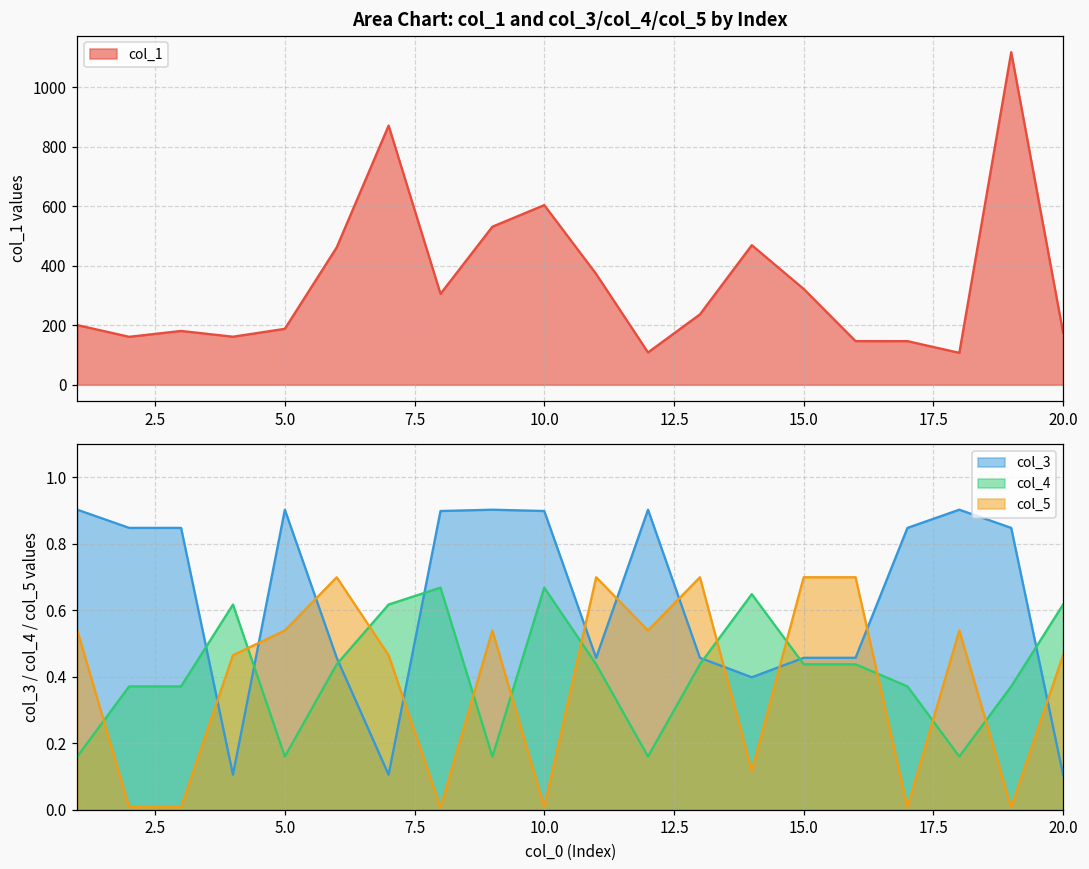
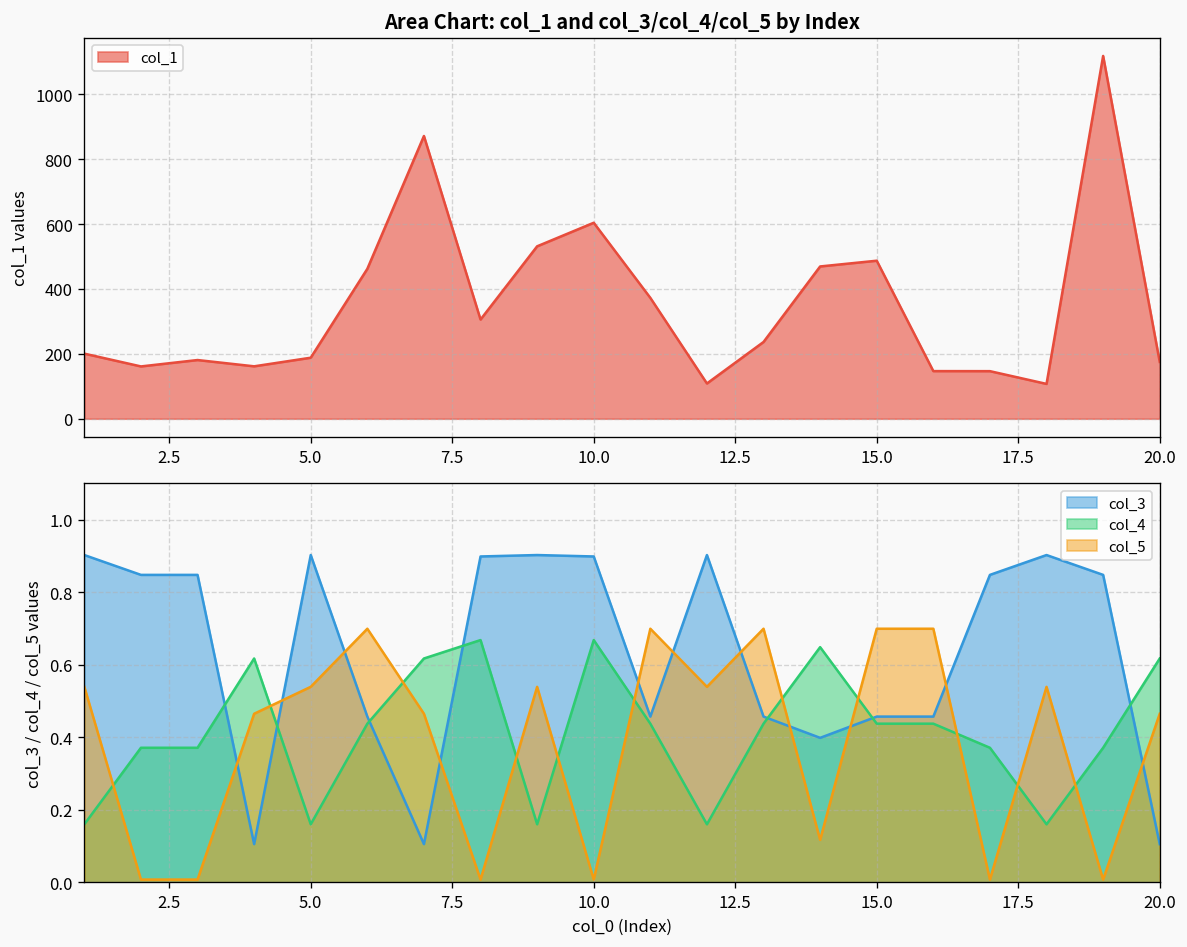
  {
    "Area Chart: col_1 and col_3/col_4/col_5 by Index": {
      "5.0": 190,
      "10.0": 600,
-     "15.0": 320,
+     "15.0": 490,
      "20.0": 180
    }
  }
